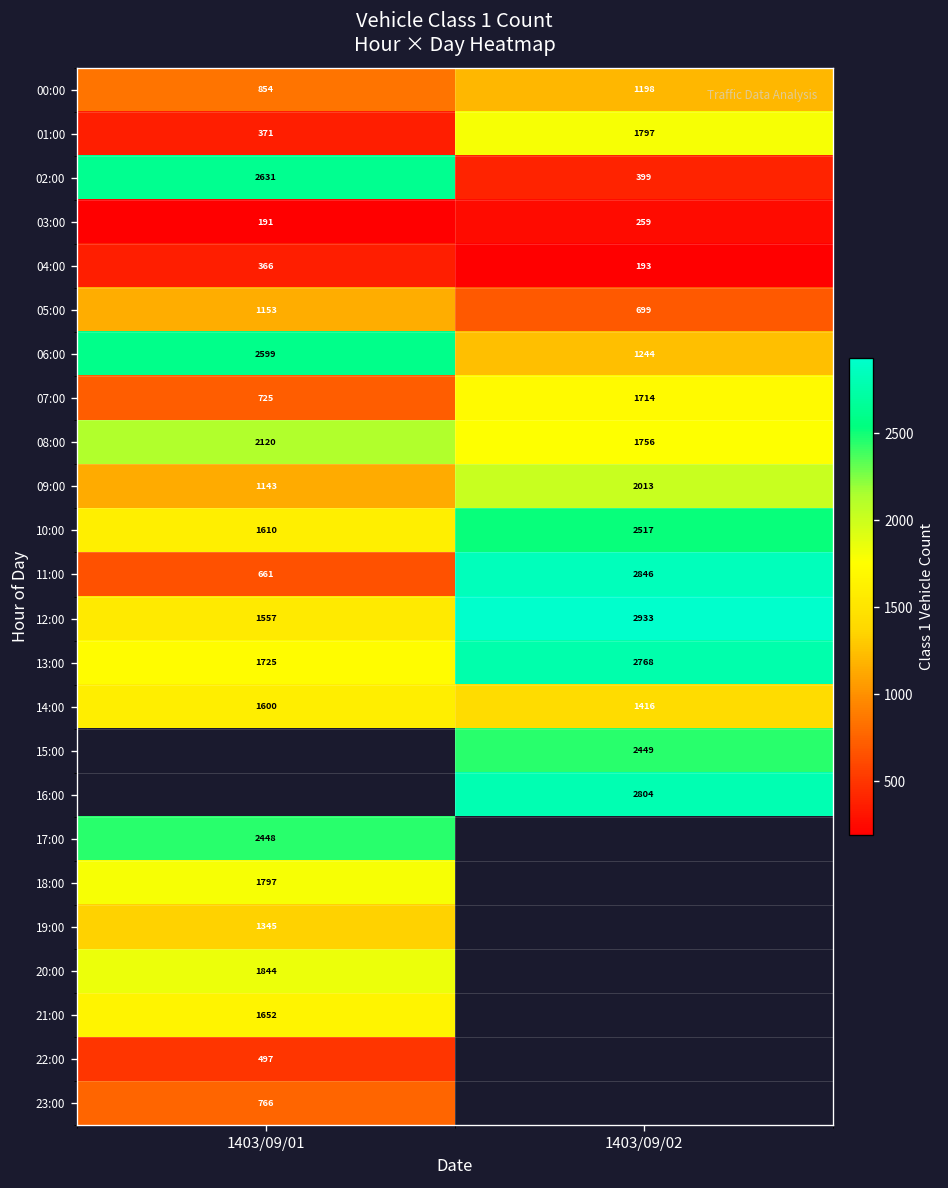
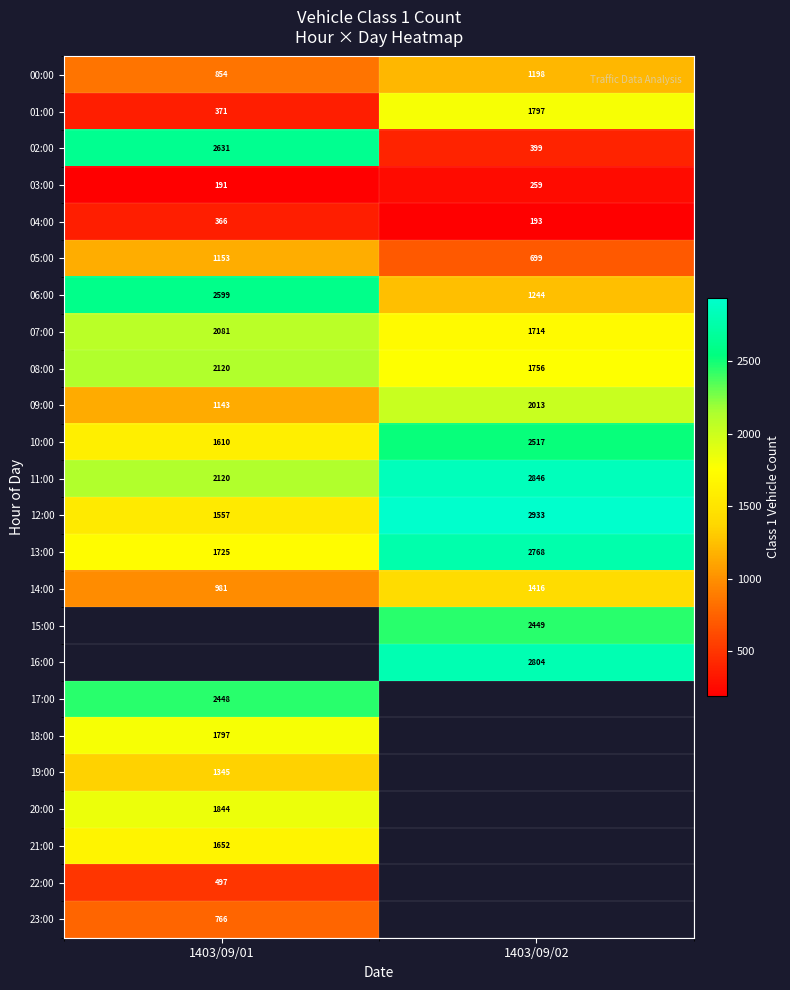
  {
    "00:00": {
      "1403/09/01": 854
    },
    "01:00": {
      "1403/09/01": 371,
      "1403/09/02": 1797
    },
    "02:00": {
      "1403/09/01": 2631,
      "1403/09/02": 399
    },
    "03:00": {
      "1403/09/01": 191,
      "1403/09/02": 259
    },
    "04:00": {
      "1403/09/01": 366,
      "1403/09/02": 193
    },
    "05:00": {
      "1403/09/01": 1153,
      "1403/09/02": 699
    },
    "06:00": {
      "1403/09/01": 2599,
      "1403/09/02": 1244
    },
    "07:00": {
-     "1403/09/01": 725,
+     "1403/09/01": 2081,
      "1403/09/02": 1714
    },
    "08:00": {
      "1403/09/01": 2120,
      "1403/09/02": 1756
    },
    "09:00": {
      "1403/09/01": 1143,
      "1403/09/02": 2013
    },
    "10:00": {
      "1403/09/01": 1610,
      "1403/09/02": 2517
    },
    "11:00": {
-     "1403/09/01": 661,
+     "1403/09/01": 2120,
      "1403/09/02": 2846
    },
    "12:00": {
      "1403/09/01": 1557,
      "1403/09/02": 2933
    },
    "13:00": {
      "1403/09/01": 1725,
      "1403/09/02": 2768
    },
    "14:00": {
-     "1403/09/01": 1600,
+     "1403/09/01": 981,
      "1403/09/02": 1416
    },
    "15:00": {
      "1403/09/02": 2449
    },
    "16:00": {
      "1403/09/02": 2804
    },
    "17:00": {
      "1403/09/01": 2448
    },
    "18:00": {
      "1403/09/01": 1797
    },
    "19:00": {
      "1403/09/01": 1345
    },
    "20:00": {
      "1403/09/01": 1844
    },
    "21:00": {
      "1403/09/01": 1652
    },
    "22:00": {
      "1403/09/01": 497
    },
    "23:00": {
      "1403/09/01": 766
    }
  }
